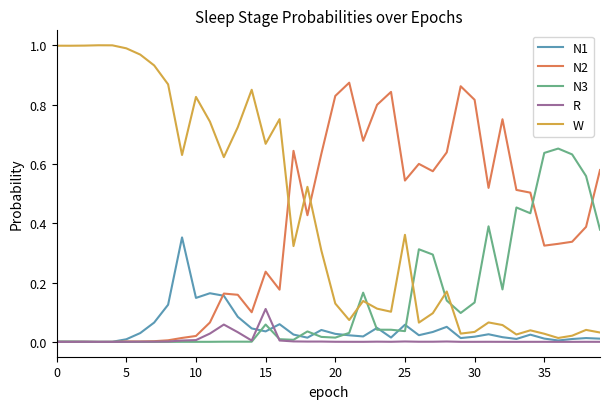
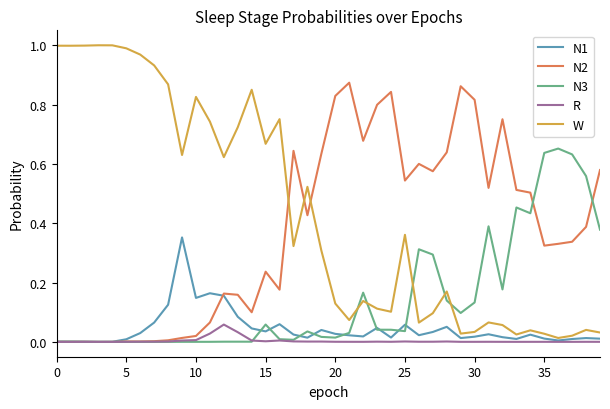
  {
    "R": {
-     "15": 0.11,
+     "15": 0.00,
      "20": 0.00,
      "25": 0.00,
      "30": 0.00,
      "35": 0.00
    }
  }
